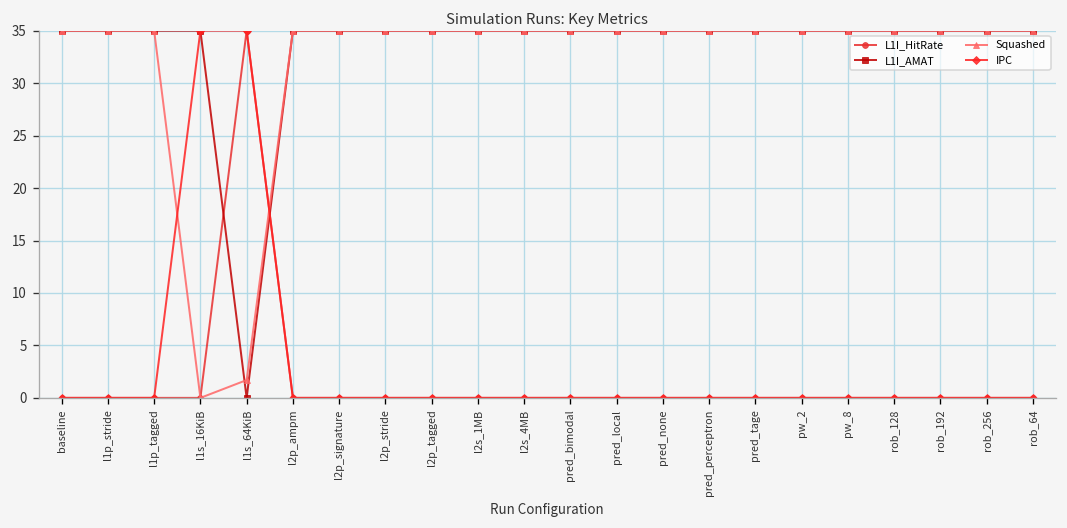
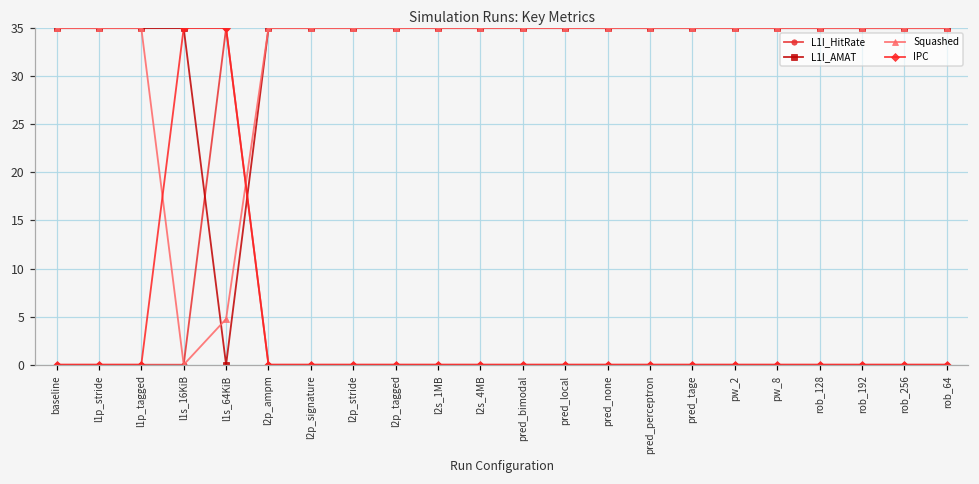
  {
    "L1I_AMAT": {
      "l1s_64KiB": 0
    },
    "Squashed": {
-     "l1s_64KiB": 2
+     "l1s_64KiB": 5
    }
  }
